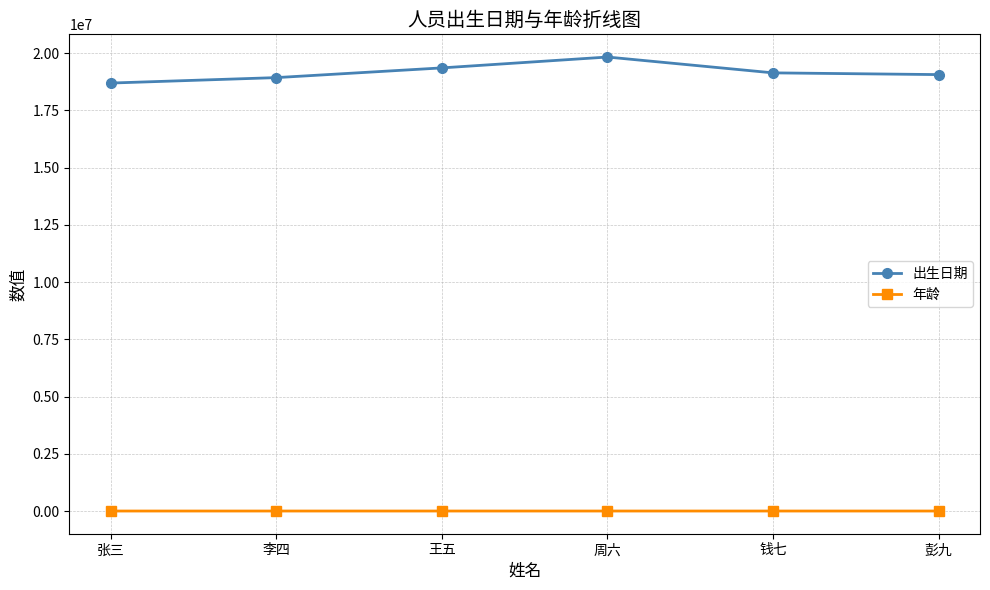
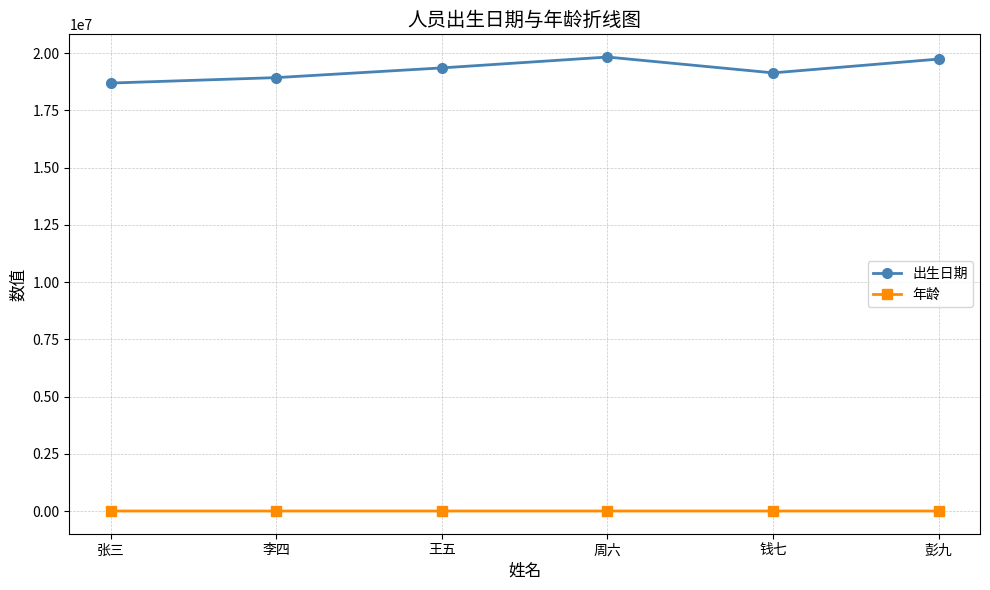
  {
    "出生日期": {
      "张三": 18700000,
      "李四": 18900000,
      "王五": 19400000,
      "周六": 19800000,
      "钱七": 19100000,
-     "彭九": 19100000
+     "彭九": 19700000
    },
    "年龄": {
      "张三": 0,
      "李四": 0,
      "王五": 0,
      "周六": 0,
      "钱七": 0,
      "彭九": 0
    }
  }
